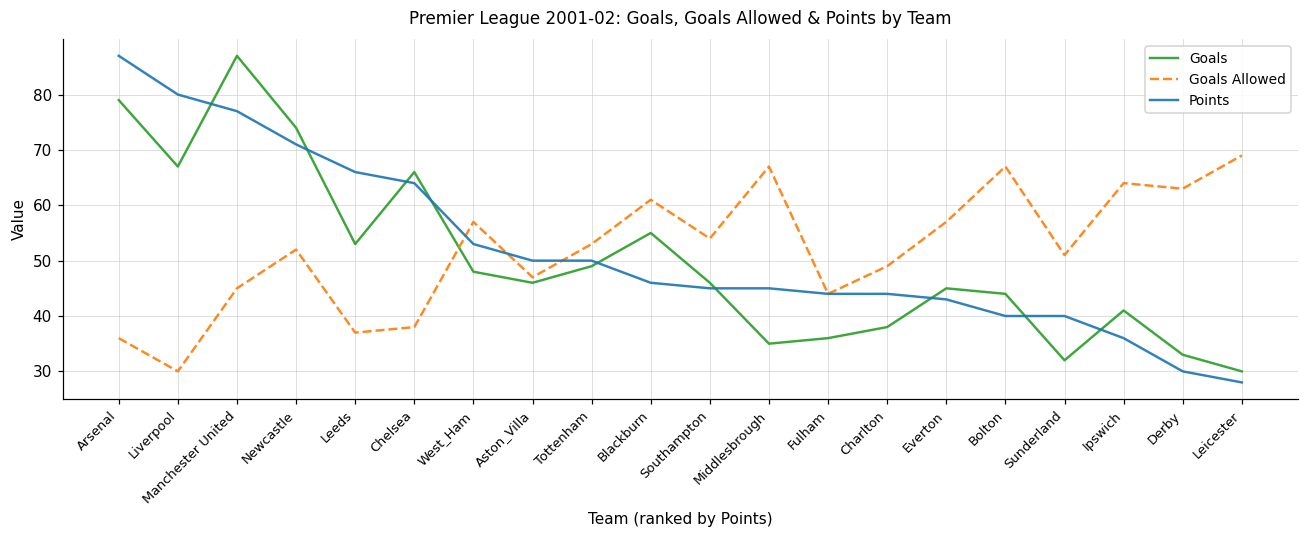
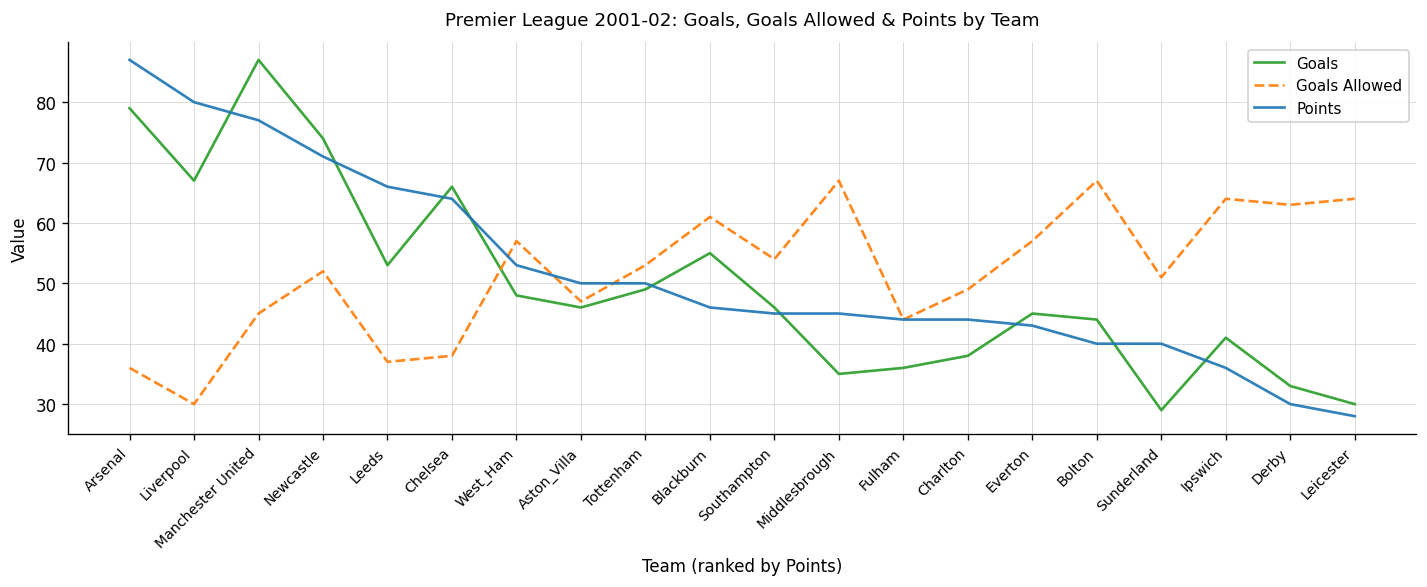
  {
    "Goals": {
      "Arsenal": 79,
      "Liverpool": 67,
      "Manchester United": 87,
      "Newcastle": 74,
      "Leeds": 53,
      "Chelsea": 66,
      "West_Ham": 48,
      "Aston_Villa": 46,
      "Tottenham": 49,
      "Blackburn": 55,
      "Southampton": 46,
      "Middlesbrough": 35,
      "Fulham": 36,
      "Charlton": 38,
      "Everton": 45,
      "Bolton": 44,
-     "Sunderland": 32,
+     "Sunderland": 29,
      "Ipswich": 41,
      "Derby": 33,
      "Leicester": 30
    },
    "Goals Allowed": {
      "Arsenal": 36,
      "Liverpool": 30,
      "Manchester United": 45,
      "Newcastle": 52,
      "Leeds": 37,
      "Chelsea": 38,
      "West_Ham": 57,
      "Aston_Villa": 47,
      "Tottenham": 53,
      "Blackburn": 61,
      "Southampton": 54,
      "Middlesbrough": 67,
      "Charlton": 49,
      "Everton": 57,
      "Bolton": 67,
      "Sunderland": 51,
      "Ipswich": 64,
      "Derby": 63,
-     "Leicester": 69
+     "Leicester": 64
    },
    "Points": {
      "Arsenal": 87,
      "Liverpool": 80,
      "Manchester United": 77,
      "Newcastle": 71,
      "Leeds": 66,
      "Chelsea": 64,
      "West_Ham": 53,
      "Aston_Villa": 50,
      "Tottenham": 50,
      "Blackburn": 46,
      "Southampton": 45,
      "Middlesbrough": 45,
      "Charlton": 44,
      "Everton": 43,
      "Bolton": 40,
      "Sunderland": 40,
      "Ipswich": 36,
      "Derby": 30,
      "Leicester": 28
    }
  }
